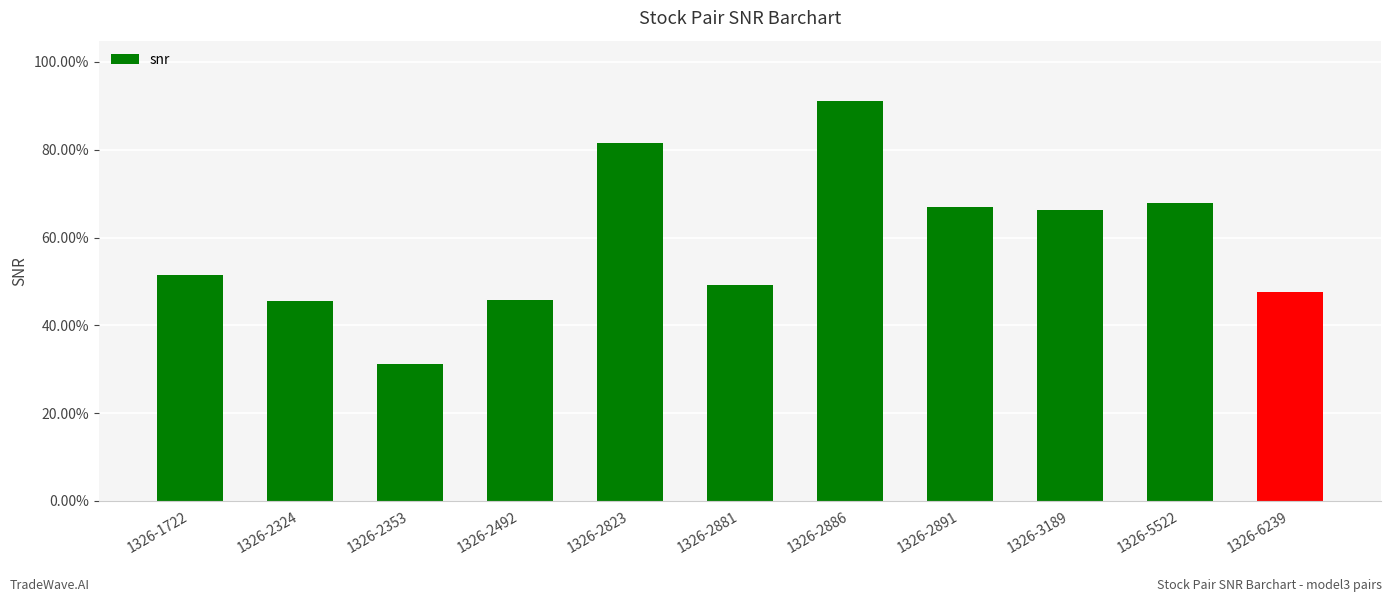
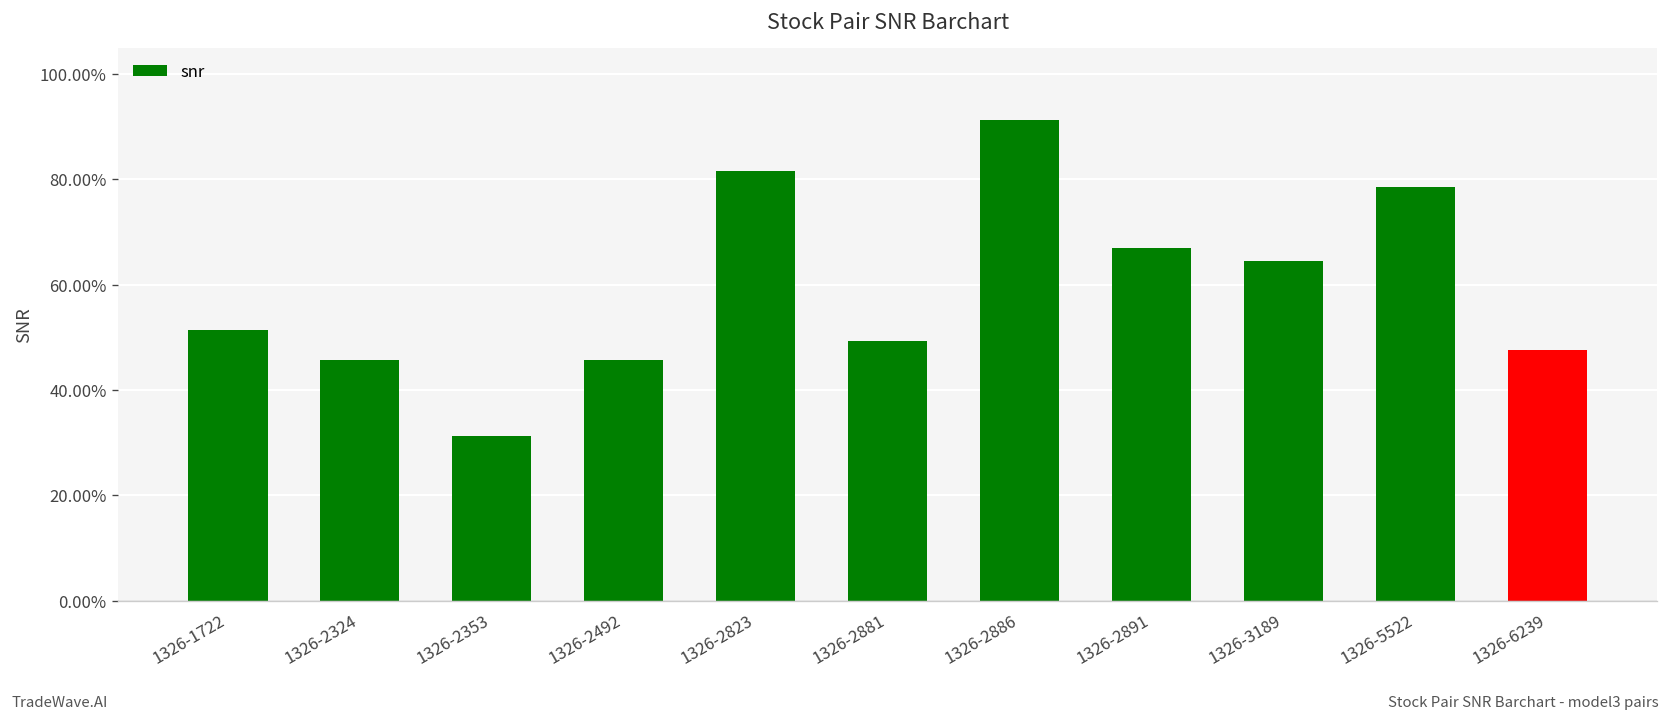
  {
    "1326-1722": "51%",
    "1326-2324": "46%",
    "1326-2353": "31%",
    "1326-2492": "46%",
    "1326-2823": "82%",
    "1326-2881": "49%",
    "1326-2886": "91%",
    "1326-2891": "67%",
-   "1326-3189": "66%",
-   "1326-5522": "68%",
+   "1326-3189": "64%",
+   "1326-5522": "78%",
    "1326-6239": "48%"
  }
